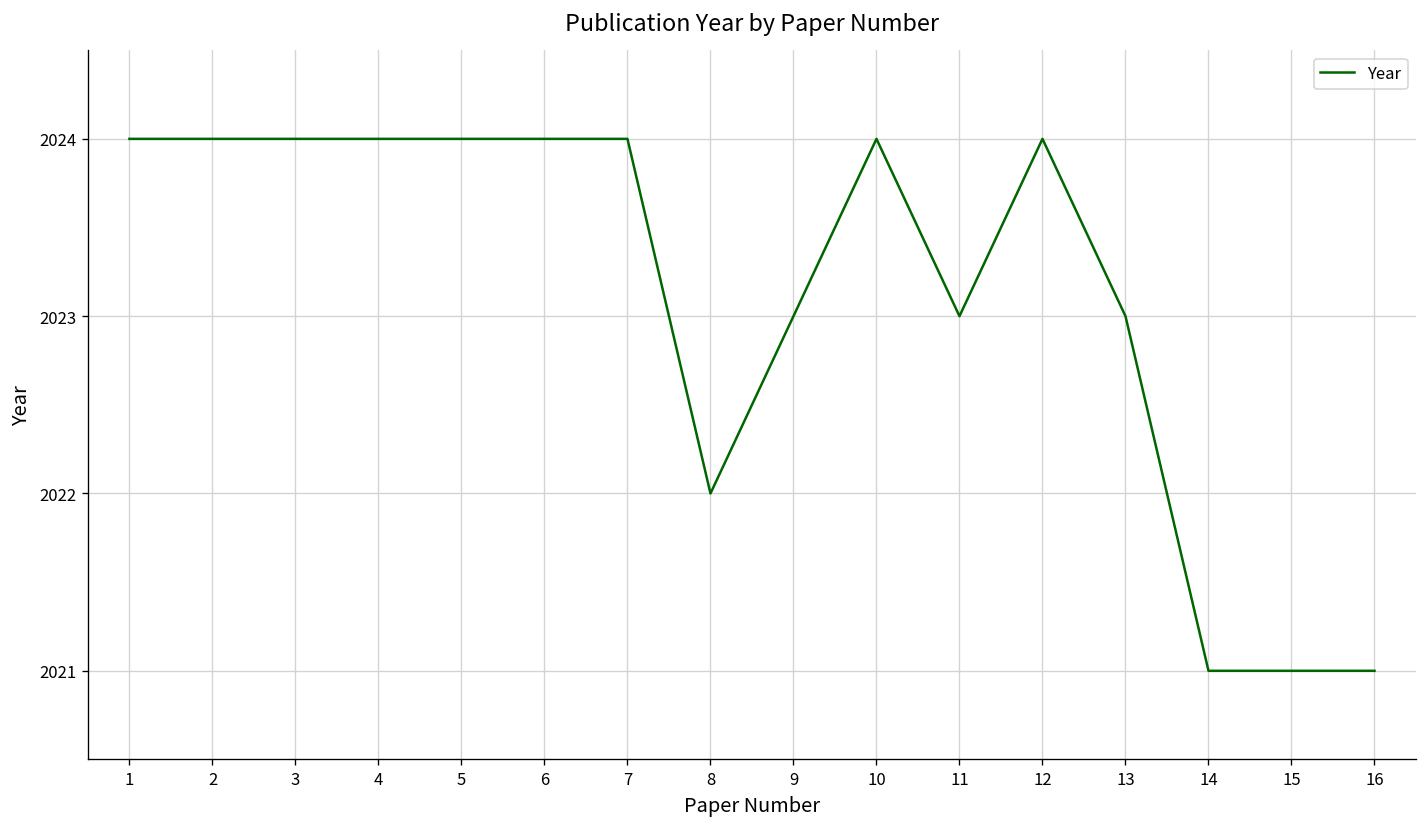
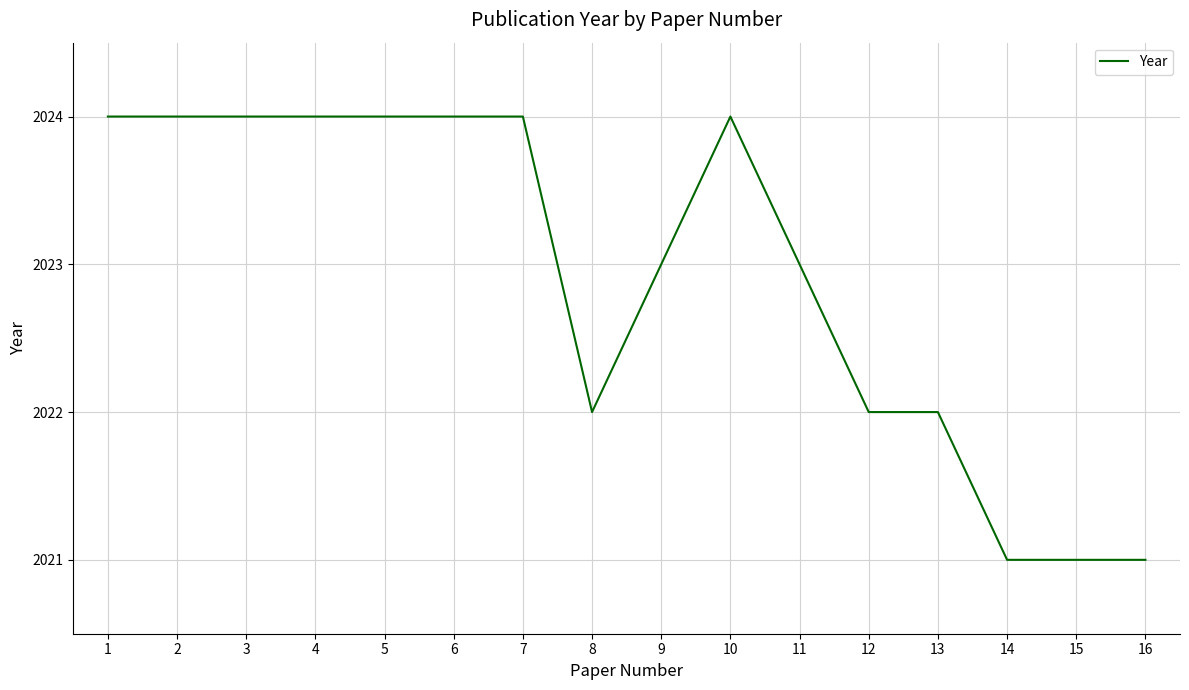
  {
    "1": 2024,
    "2": 2024,
    "3": 2024,
    "4": 2024,
    "5": 2024,
    "6": 2024,
    "7": 2024,
    "8": 2022,
    "9": 2023,
    "10": 2024,
    "11": 2023,
-   "12": 2024,
-   "13": 2023,
+   "12": 2022,
+   "13": 2022,
    "14": 2021,
    "15": 2021,
    "16": 2021
  }
